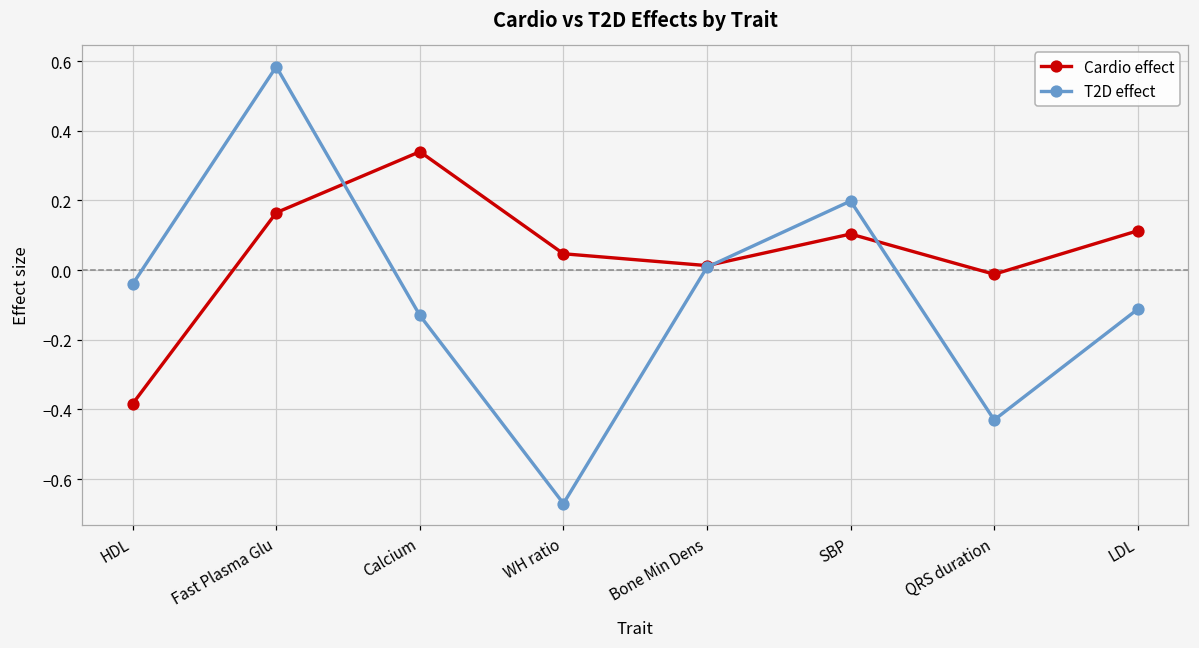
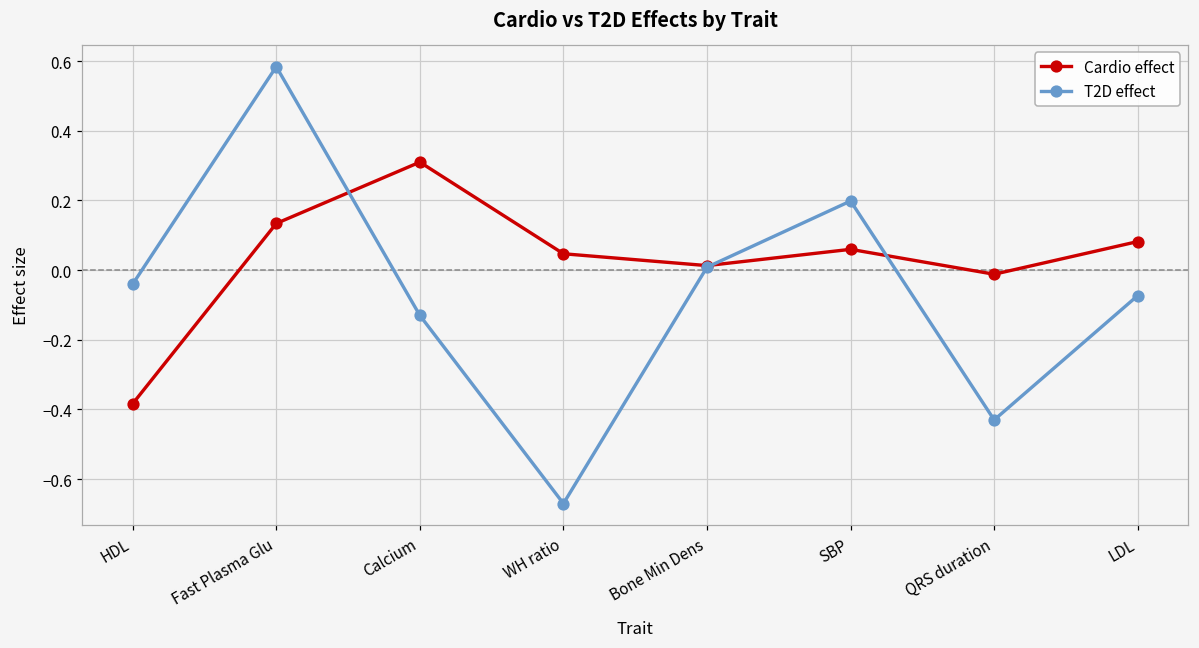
  {
    "Cardio effect": {
      "HDL": -0.38,
-     "Fast Plasma Glu": 0.17,
-     "Calcium": 0.34,
+     "Fast Plasma Glu": 0.13,
+     "Calcium": 0.31,
      "WH ratio": 0.05,
-     "SBP": 0.10,
+     "SBP": 0.06,
      "QRS duration": -0.01,
-     "LDL": 0.11
+     "LDL": 0.08
    },
    "T2D effect": {
      "HDL": -0.04,
      "Fast Plasma Glu": 0.58,
      "Calcium": -0.13,
      "WH ratio": -0.67,
      "SBP": 0.20,
      "QRS duration": -0.43,
-     "LDL": -0.11
+     "LDL": -0.07
    }
  }
